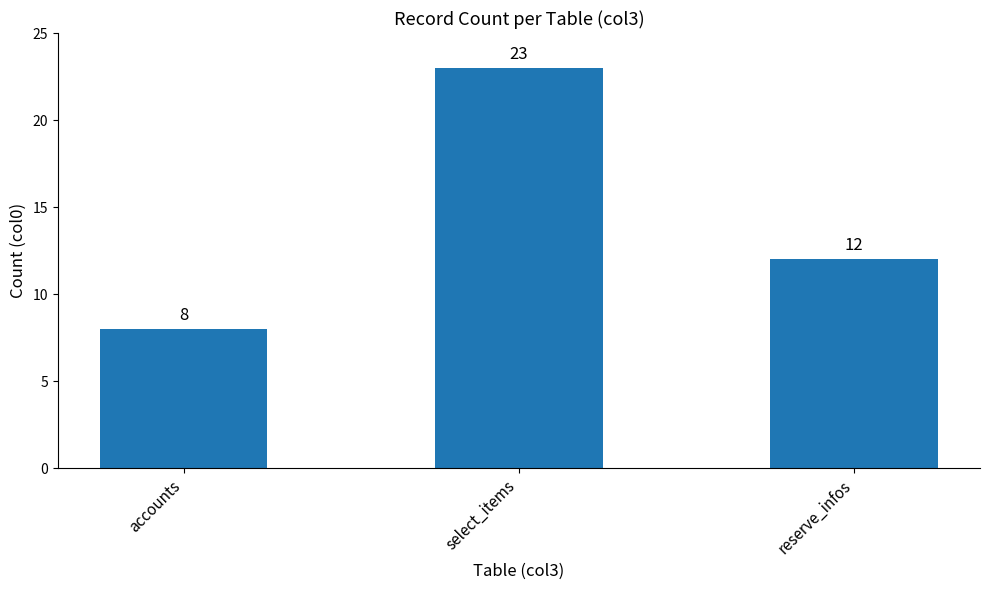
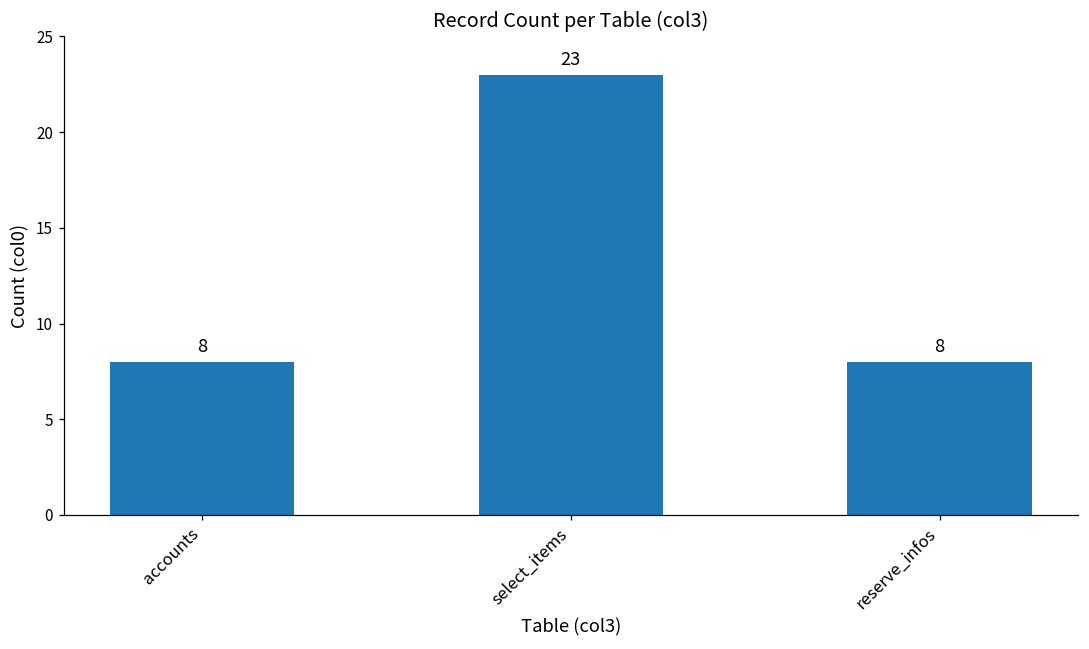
  {
    "accounts": 8,
    "select_items": 23,
-   "reserve_infos": 12
+   "reserve_infos": 8
  }
